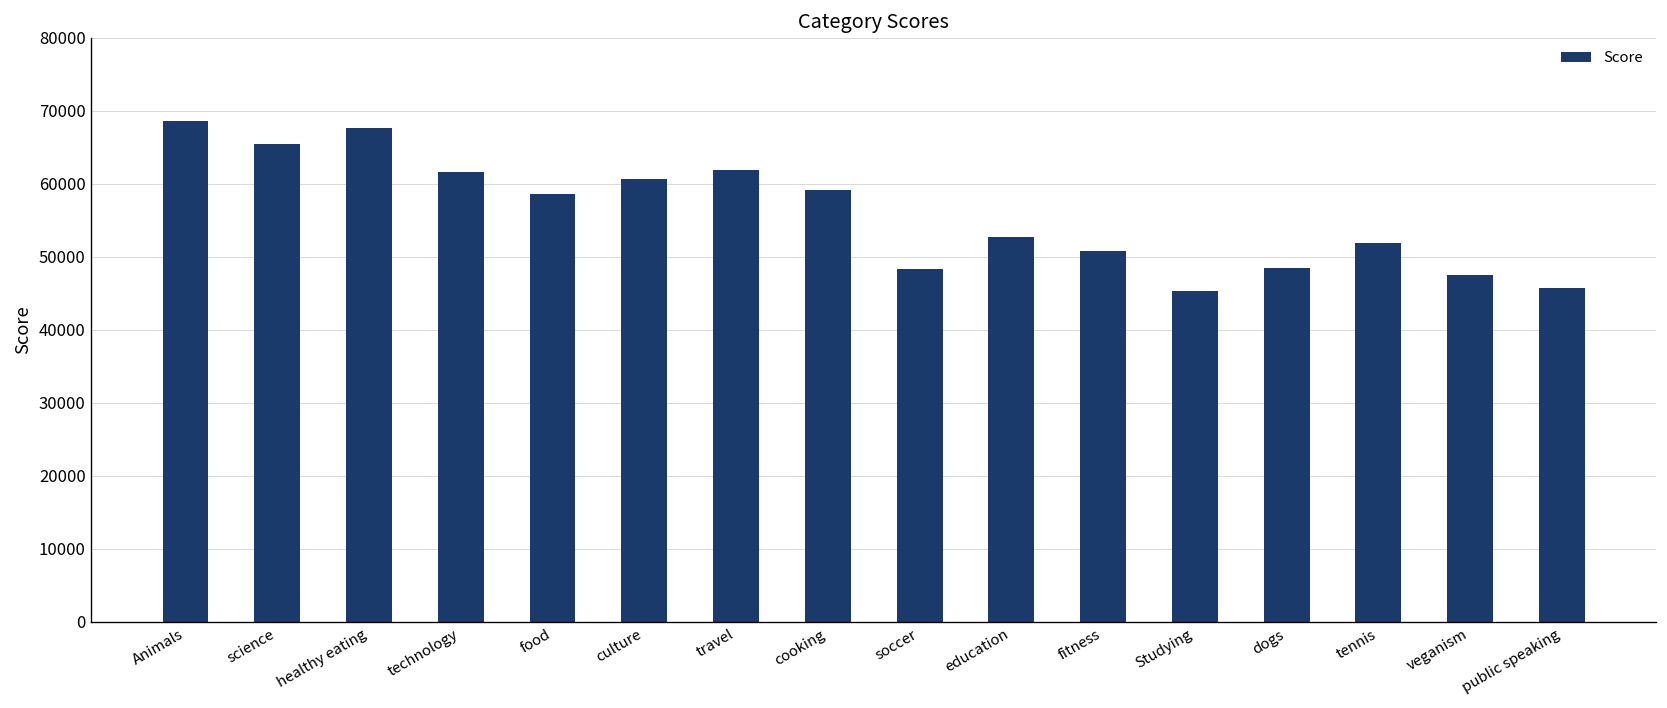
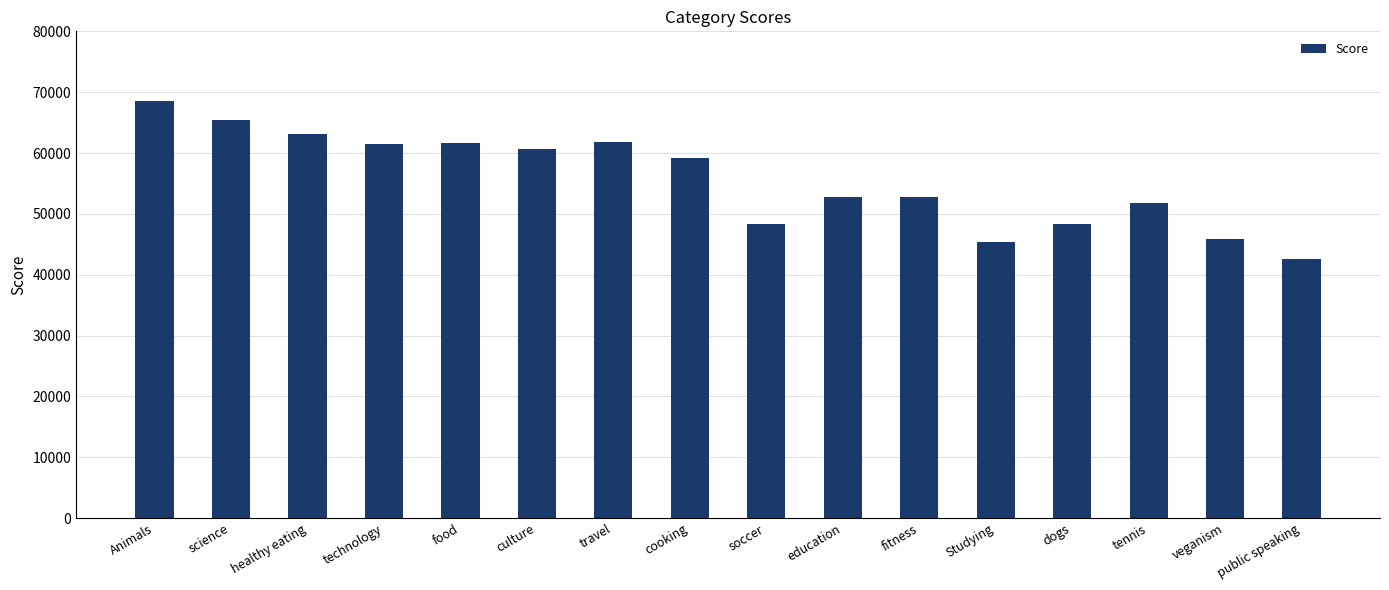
  {
    "Animals": 69000,
    "science": 65000,
-   "healthy eating": 68000,
+   "healthy eating": 63000,
    "technology": 62000,
-   "food": 59000,
+   "food": 62000,
    "culture": 61000,
    "travel": 62000,
    "cooking": 59000,
    "soccer": 48000,
    "education": 53000,
-   "fitness": 51000,
+   "fitness": 53000,
    "Studying": 45000,
    "dogs": 48000,
    "tennis": 52000,
-   "veganism": 48000,
-   "public speaking": 46000
+   "veganism": 46000,
+   "public speaking": 43000
  }
